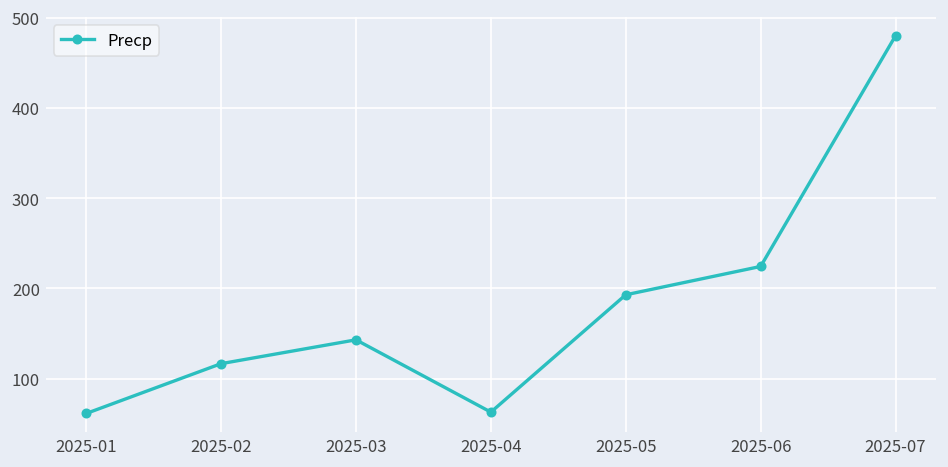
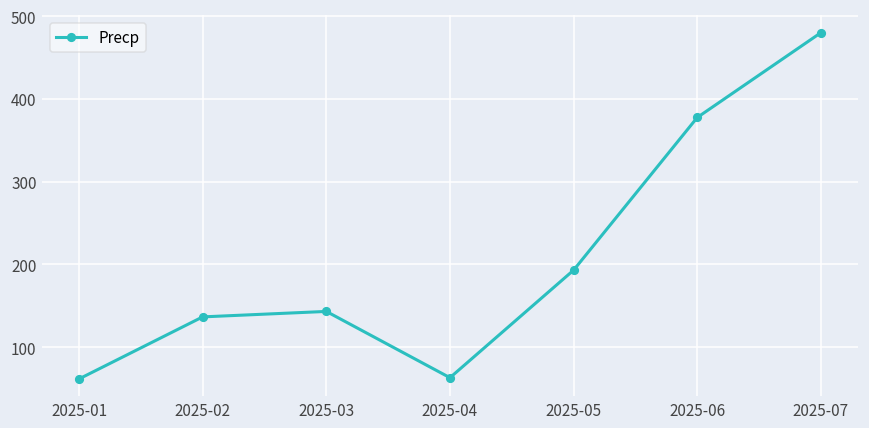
  {
    "2025-01": 60,
-   "2025-02": 120,
+   "2025-02": 140,
    "2025-03": 140,
    "2025-04": 60,
    "2025-05": 190,
-   "2025-06": 220,
+   "2025-06": 380,
    "2025-07": 480
  }
